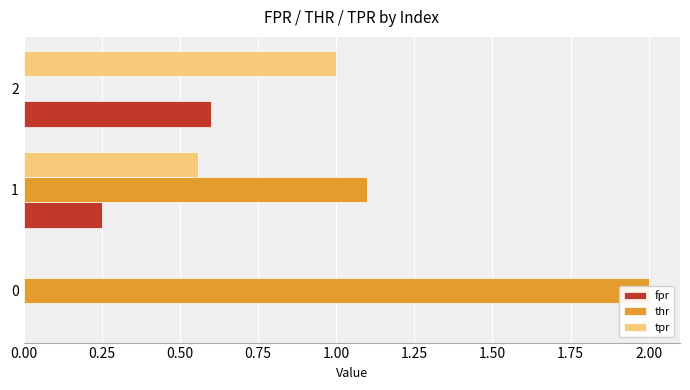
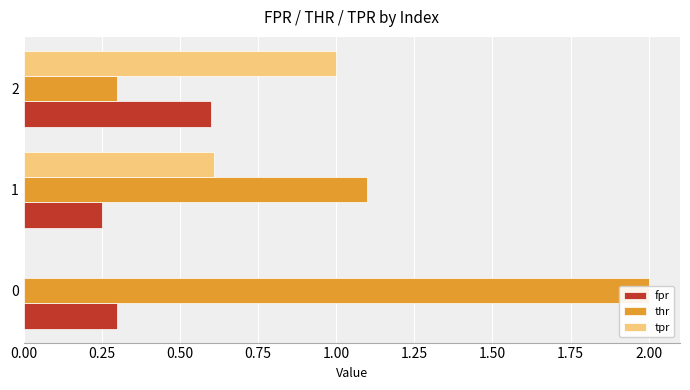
  {
    "fpr": {
      "2": 0.6,
      "1": 0.25,
-     "0": 0.0
+     "0": 0.3
    },
    "thr": {
-     "2": 0.0,
+     "2": 0.3,
      "1": 1.1
    },
    "tpr": {
      "2": 1.00,
-     "1": 0.56,
+     "1": 0.61,
      "0": 0.00
    }
  }
